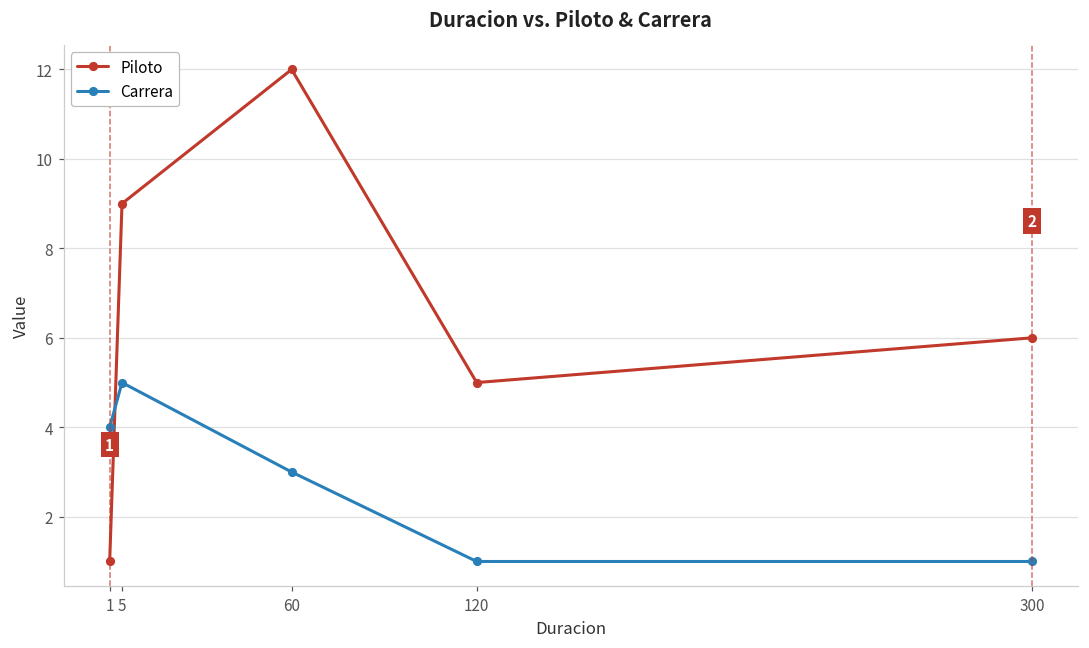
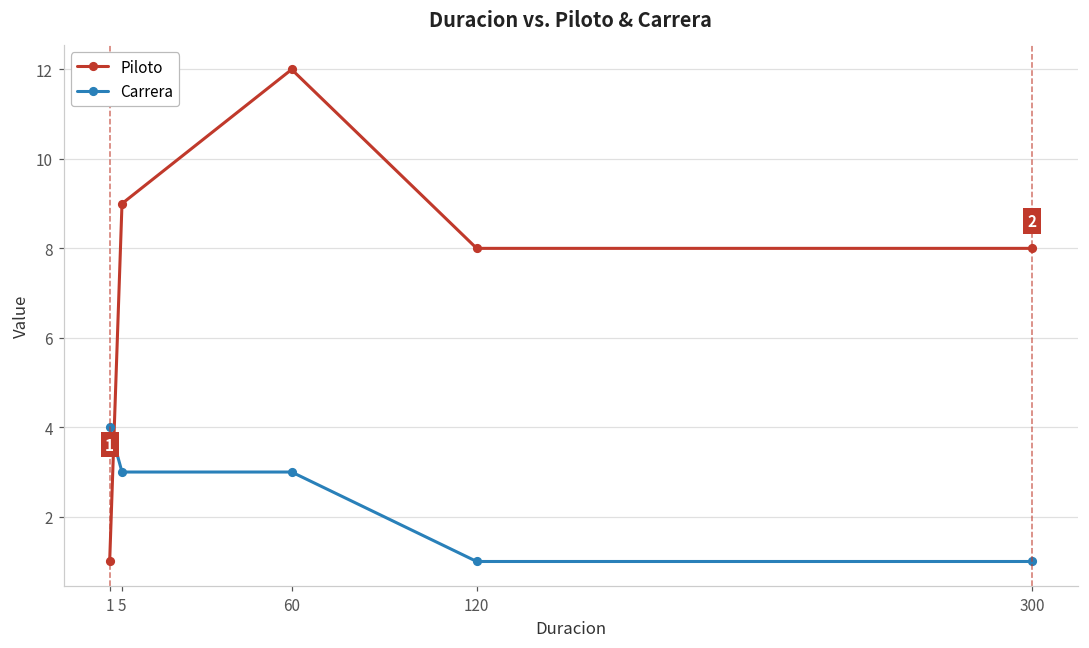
  {
    "Piloto": {
      "1": 1,
      "5": 9,
      "60": 12,
-     "120": 5,
-     "300": 6
+     "120": 8,
+     "300": 8
    },
    "Carrera": {
-     "5": 5,
+     "5": 3,
      "60": 3,
      "120": 1,
      "300": 1
    }
  }
